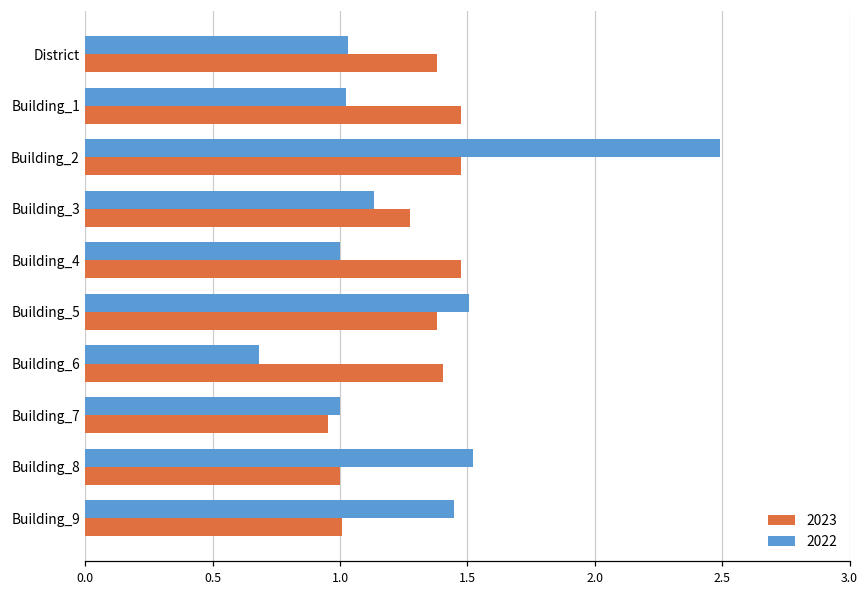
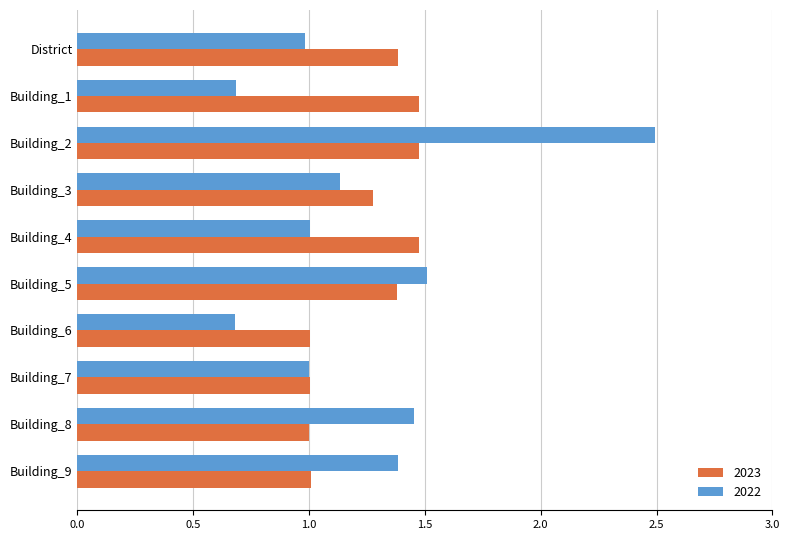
  {
    "2023": {
      "District": 1.38,
      "Building_1": 1.47,
      "Building_2": 1.48,
      "Building_3": 1.28,
      "Building_4": 1.47,
      "Building_5": 1.38,
-     "Building_6": 1.40,
-     "Building_7": 0.95,
+     "Building_6": 1.00,
+     "Building_7": 1.00,
      "Building_8": 1.00,
      "Building_9": 1.01
    },
    "2022": {
-     "District": 1.03,
-     "Building_1": 1.03,
+     "District": 0.98,
+     "Building_1": 0.68,
      "Building_2": 2.49,
      "Building_3": 1.13,
      "Building_4": 1.00,
      "Building_5": 1.51,
      "Building_6": 0.68,
      "Building_7": 1.00,
-     "Building_8": 1.52,
-     "Building_9": 1.45
+     "Building_8": 1.45,
+     "Building_9": 1.39
    }
  }
